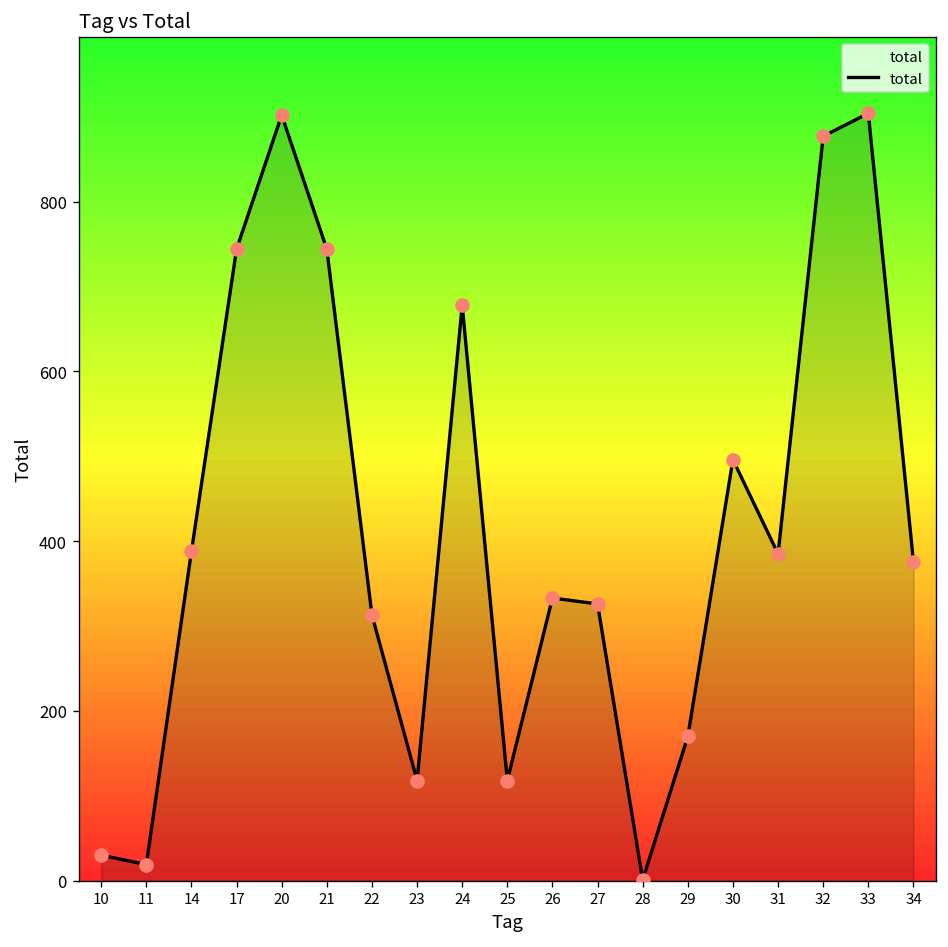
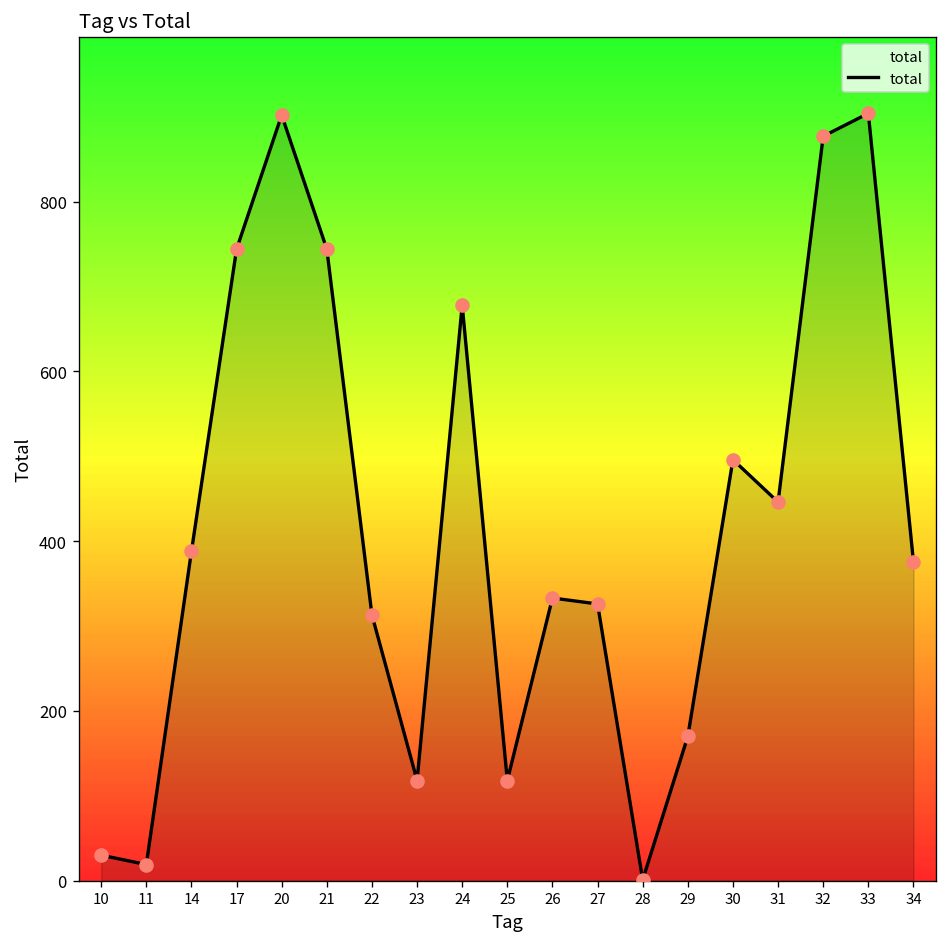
  {
    "10": 30,
    "11": 20,
    "14": 390,
    "17": 740,
    "20": 900,
    "21": 740,
    "22": 310,
    "23": 120,
    "24": 680,
    "25": 120,
    "26": 330,
    "27": 330,
    "28": 0,
    "29": 170,
    "30": 500,
-   "31": 390,
+   "31": 450,
    "32": 880,
    "33": 900,
    "34": 380
  }
